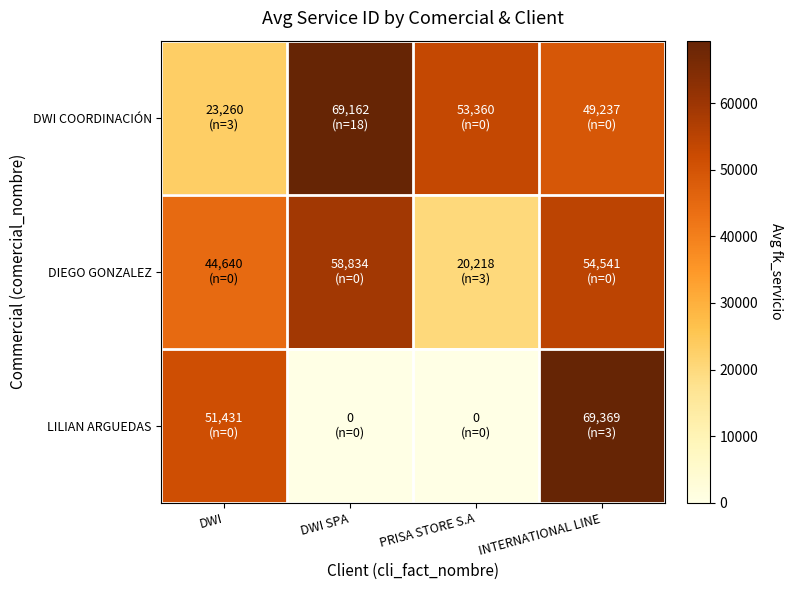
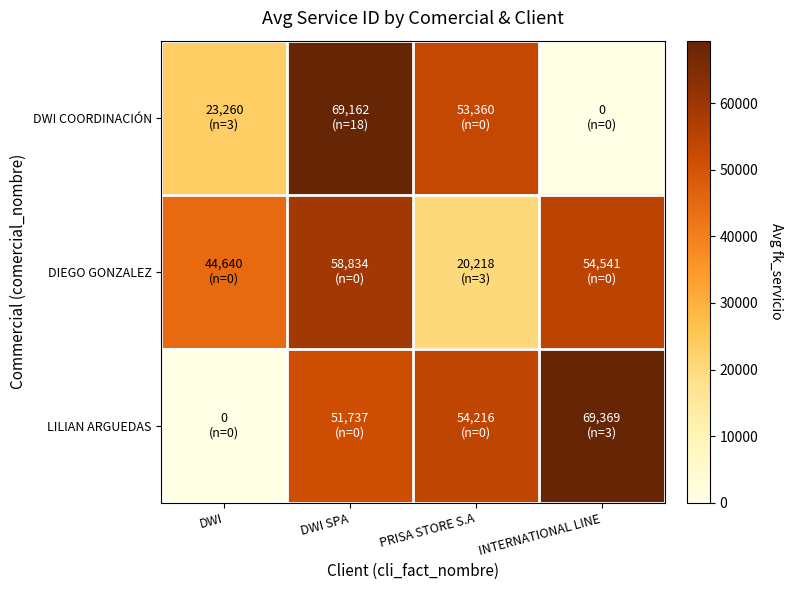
  {
    "DWI COORDINACIÓN": {
-     "INTERNATIONAL LINE": "49,237"
+     "INTERNATIONAL LINE": "0"
    },
    "LILIAN ARGUEDAS": {
-     "DWI": "51,431",
-     "DWI SPA": "0",
-     "PRISA STORE S.A": "0"
+     "DWI": "0",
+     "DWI SPA": "51,737",
+     "PRISA STORE S.A": "54,216"
    }
  }
